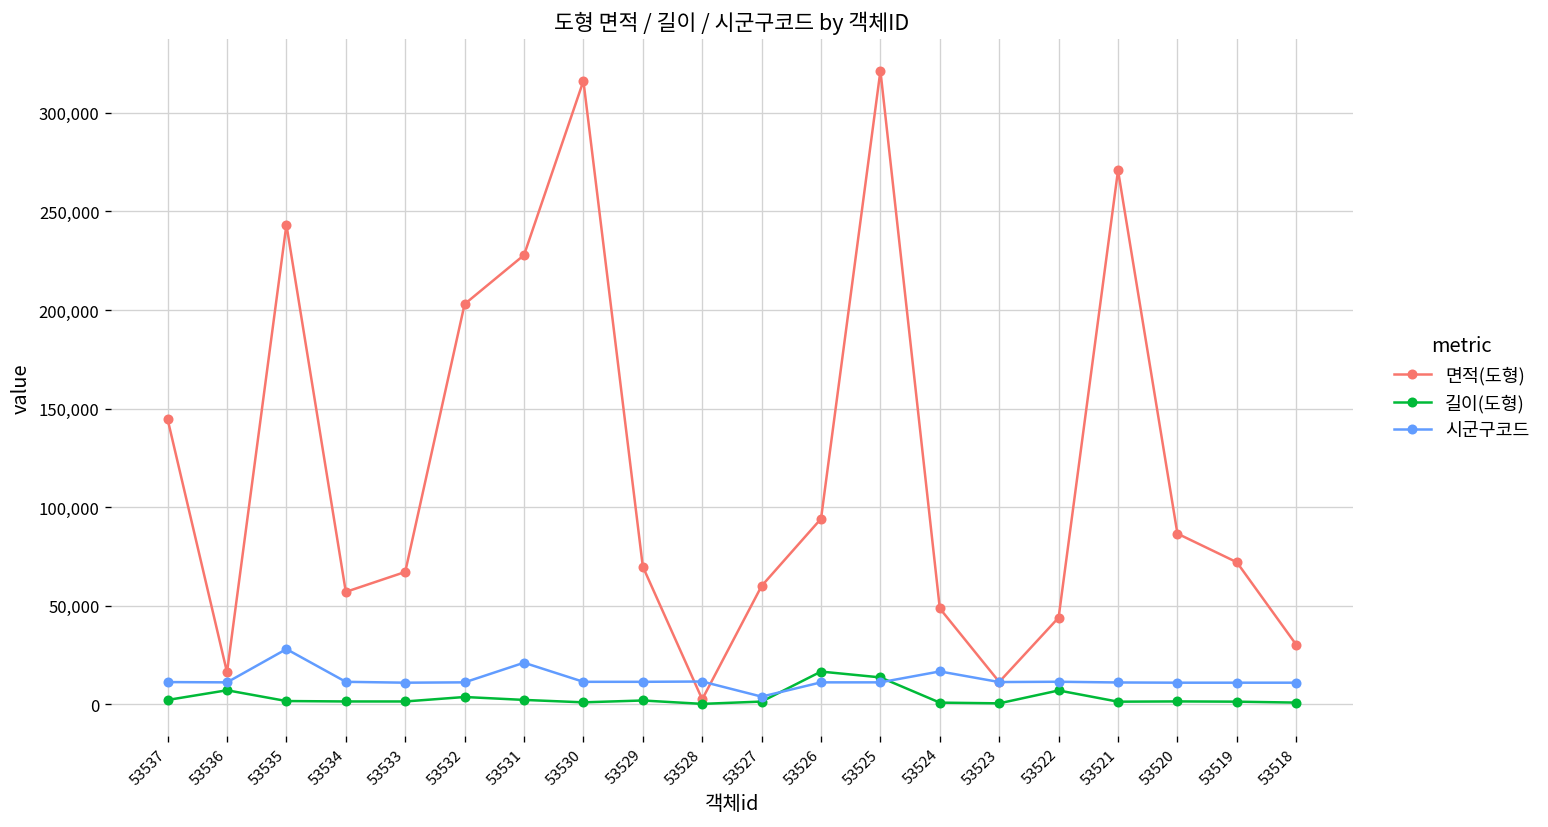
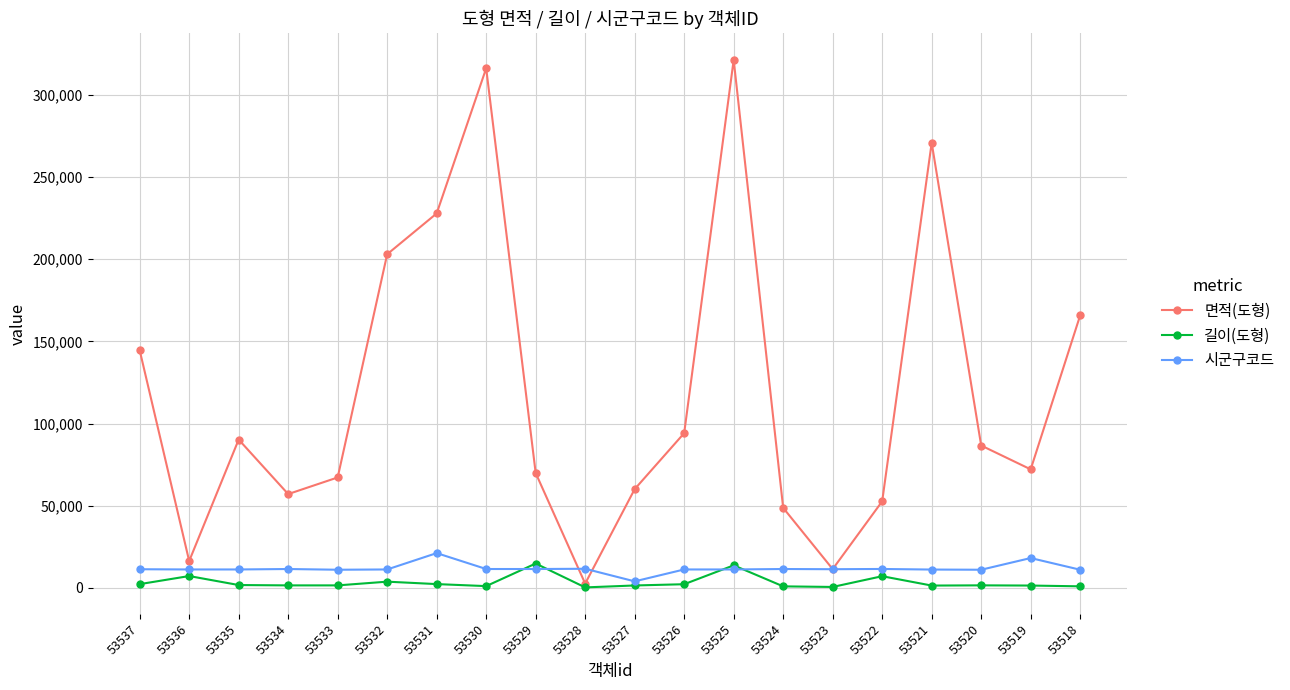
  {
    "면적(도형)": {
      "53537": "145,000",
      "53536": "16,000",
-     "53535": "243,000",
+     "53535": "90,000",
      "53534": "57,000",
      "53533": "67,000",
      "53532": "203,000",
      "53531": "228,000",
      "53530": "316,000",
      "53529": "70,000",
      "53528": "3,000",
      "53527": "60,000",
      "53526": "94,000",
      "53525": "321,000",
      "53524": "49,000",
-     "53522": "44,000",
+     "53522": "53,000",
      "53521": "271,000",
      "53520": "87,000",
      "53519": "72,000",
-     "53518": "30,000"
+     "53518": "166,000"
    },
    "길이(도형)": {
      "53537": "2,000",
      "53536": "7,000",
      "53535": "2,000",
      "53534": "1,000",
      "53533": "1,000",
      "53532": "4,000",
      "53531": "2,000",
      "53530": "1,000",
-     "53529": "2,000",
+     "53529": "15,000",
      "53528": "0",
      "53527": "1,000",
-     "53526": "17,000",
+     "53526": "2,000",
      "53525": "14,000",
      "53524": "1,000",
      "53523": "1,000",
      "53522": "7,000",
      "53521": "1,000",
      "53520": "1,000",
      "53519": "1,000",
      "53518": "1,000"
    },
    "시군구코드": {
      "53537": "11,000",
      "53536": "11,000",
-     "53535": "28,000",
+     "53535": "11,000",
      "53534": "11,000",
      "53533": "11,000",
      "53532": "11,000",
      "53531": "21,000",
      "53530": "11,000",
      "53529": "11,000",
      "53528": "12,000",
      "53527": "4,000",
      "53526": "11,000",
      "53525": "11,000",
-     "53524": "17,000",
+     "53524": "11,000",
      "53522": "11,000",
      "53521": "11,000",
      "53520": "11,000",
-     "53519": "11,000",
+     "53519": "18,000",
      "53518": "11,000"
    }
  }
